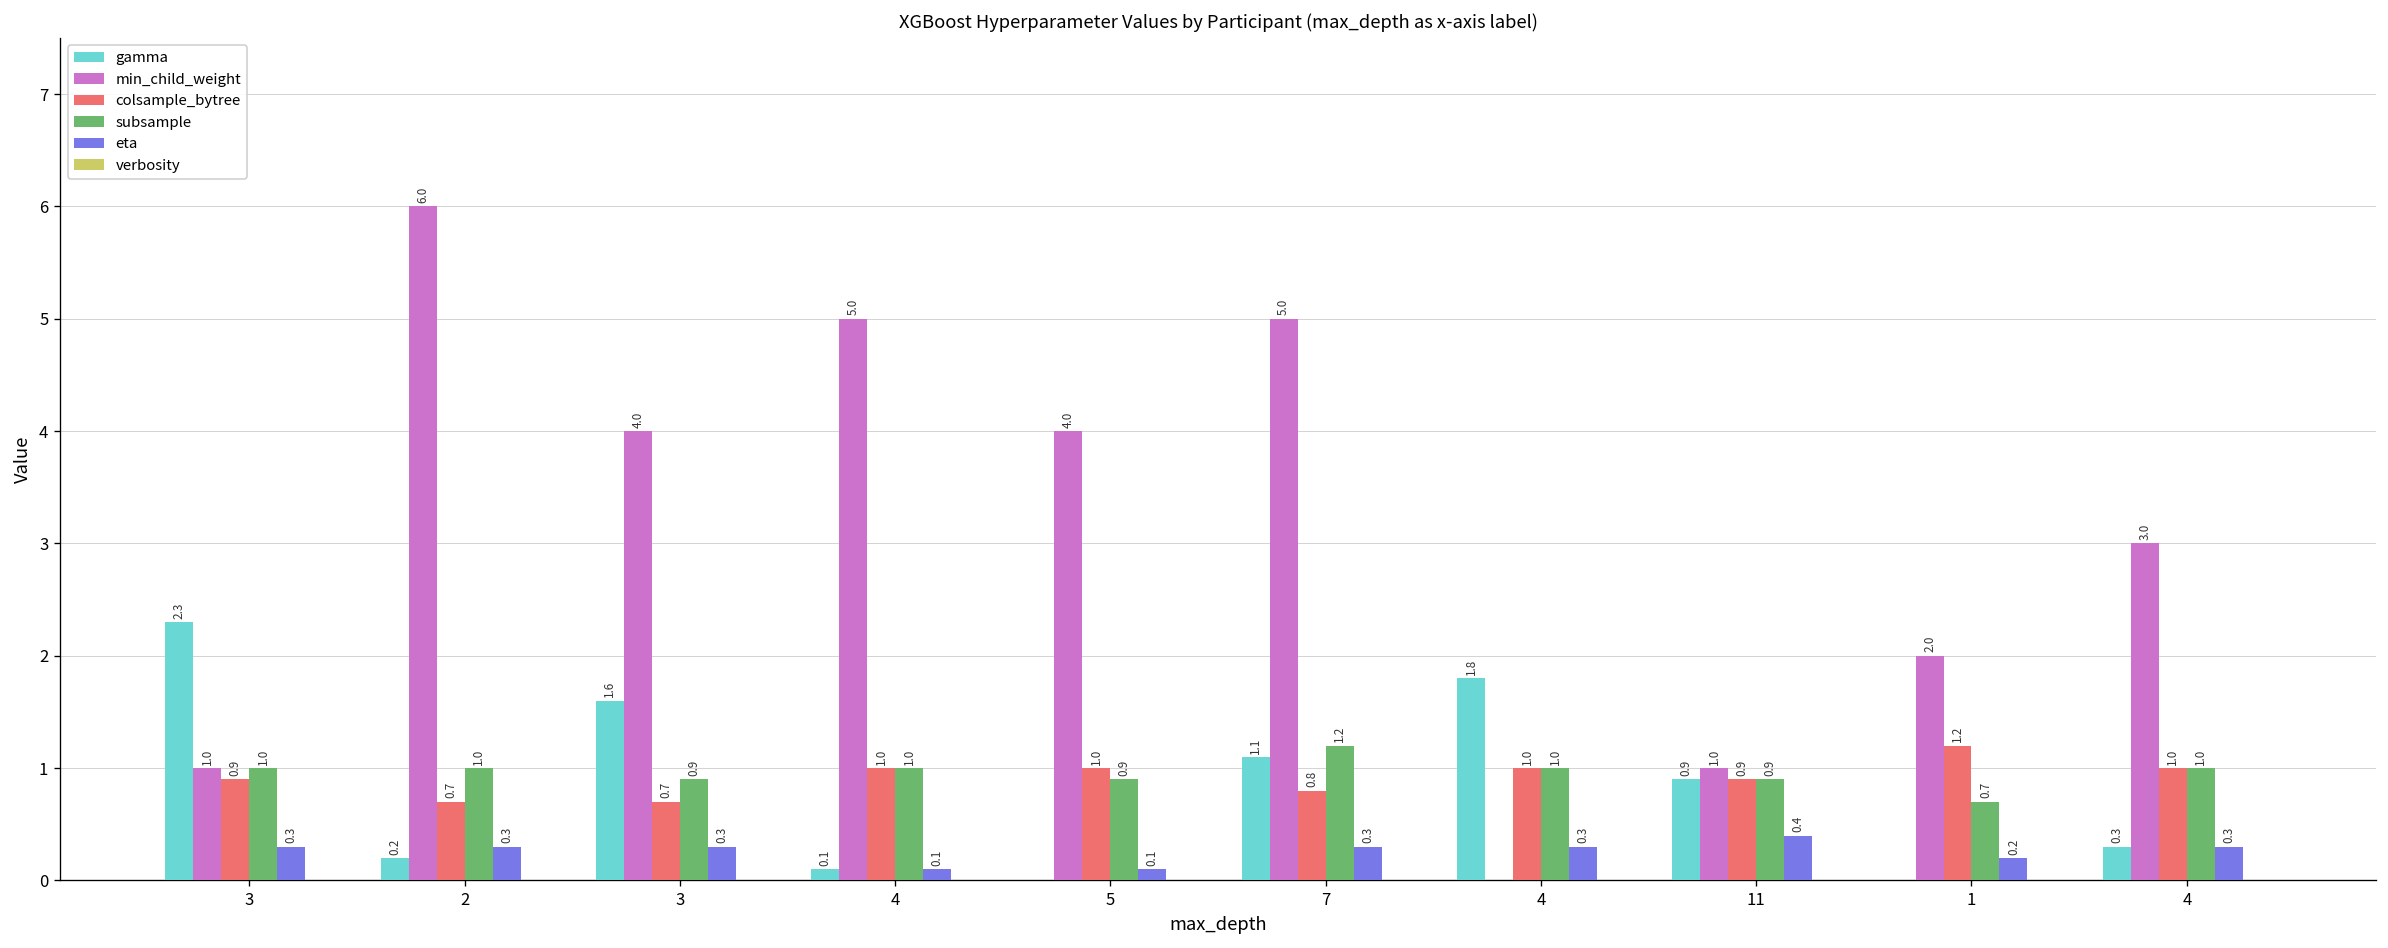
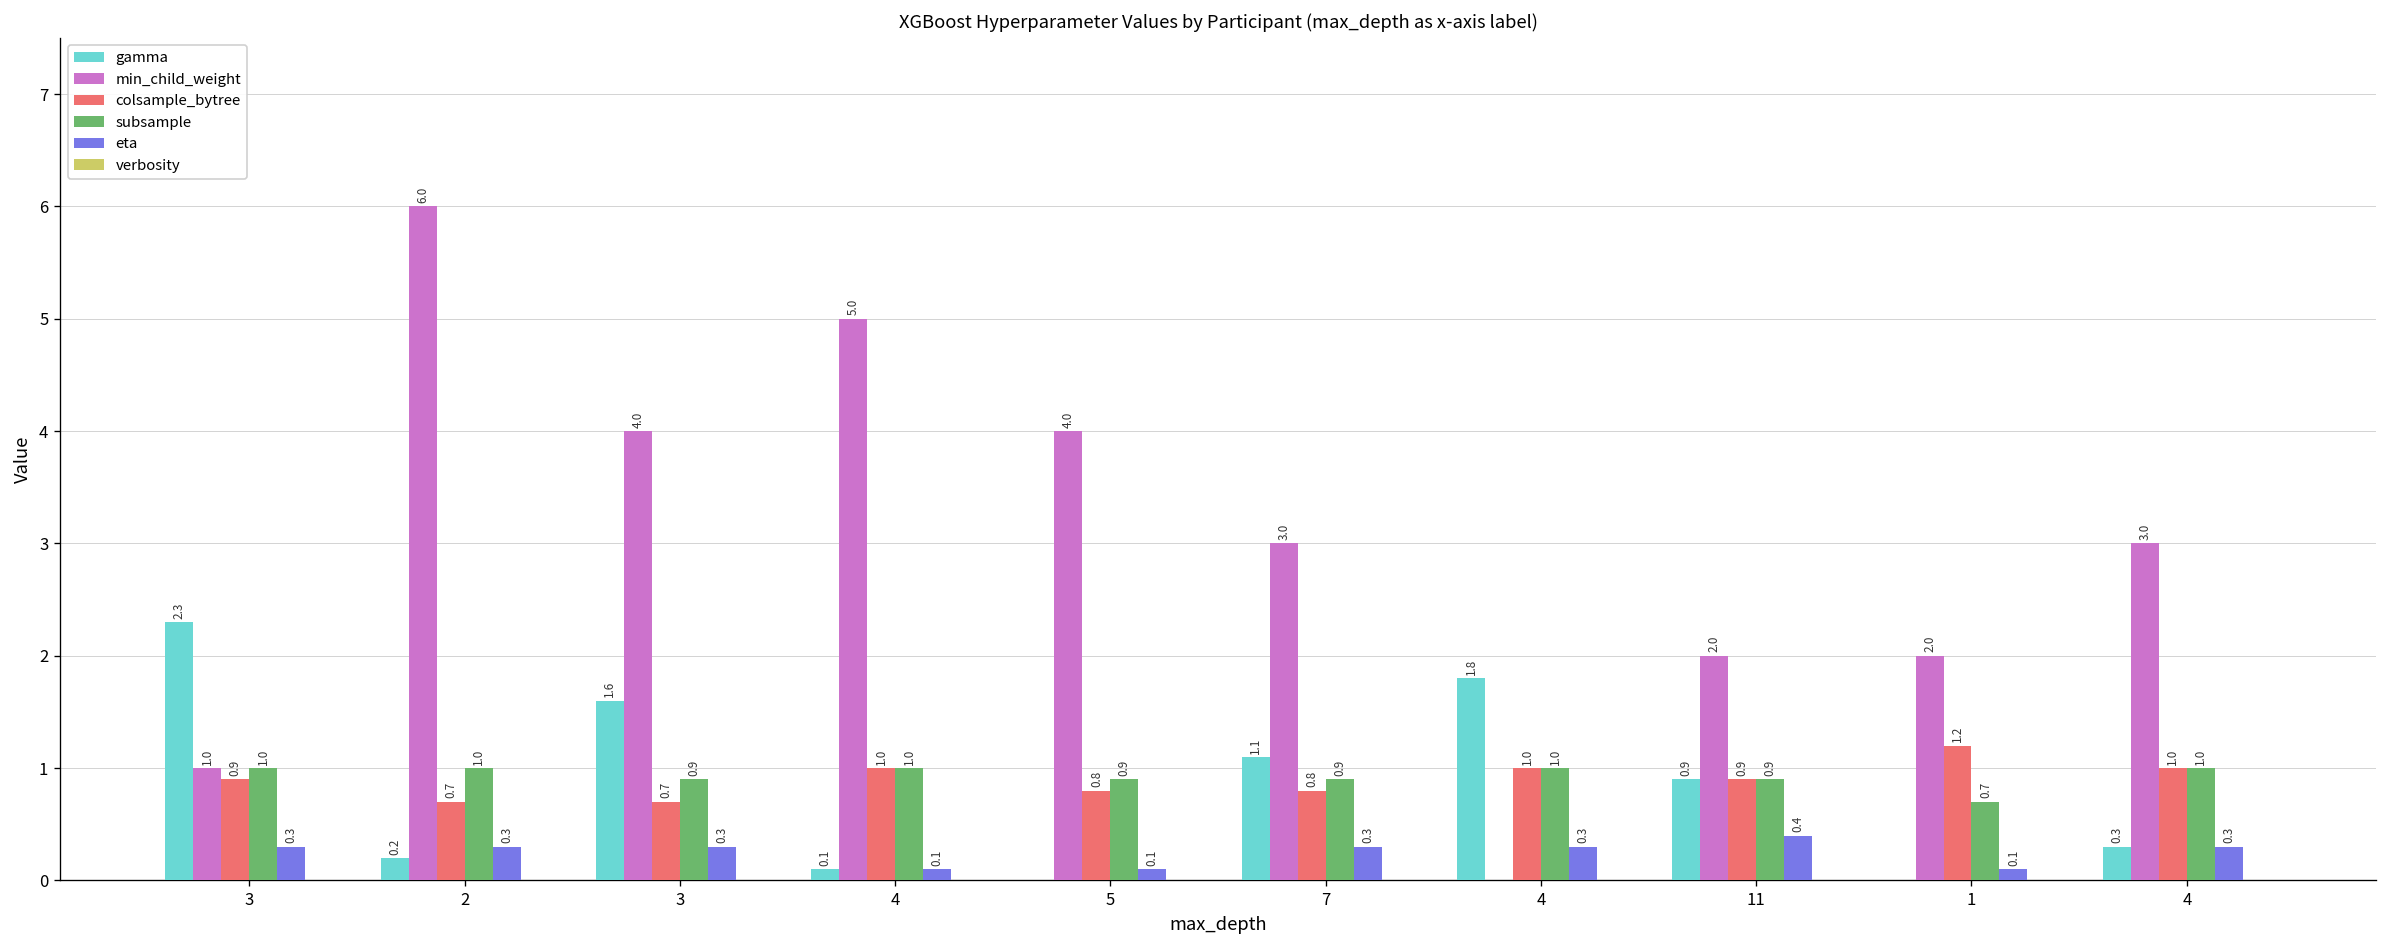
  {
    "gamma": {
      "2": 0.2,
      "7": 1.1,
      "11": 0.9
    },
    "min_child_weight": {
      "2": 6.0,
      "5": 4.0,
-     "7": 5.0,
-     "11": 1.0,
+     "7": 3.0,
+     "11": 2.0,
      "1": 2.0
    },
    "colsample_bytree": {
      "2": 0.7,
-     "5": 1.0,
+     "5": 0.8,
      "7": 0.8,
      "11": 0.9,
      "1": 1.2
    },
    "subsample": {
      "2": 1.0,
      "5": 0.9,
-     "7": 1.2,
+     "7": 0.9,
      "11": 0.9,
      "1": 0.7
    },
    "eta": {
      "2": 0.3,
      "5": 0.1,
      "7": 0.3,
      "11": 0.4,
-     "1": 0.2
+     "1": 0.1
    },
    "verbosity": {
      "2": 0.0,
      "5": 0.0,
      "7": 0.0,
      "11": 0.0,
      "1": 0.0
    }
  }
